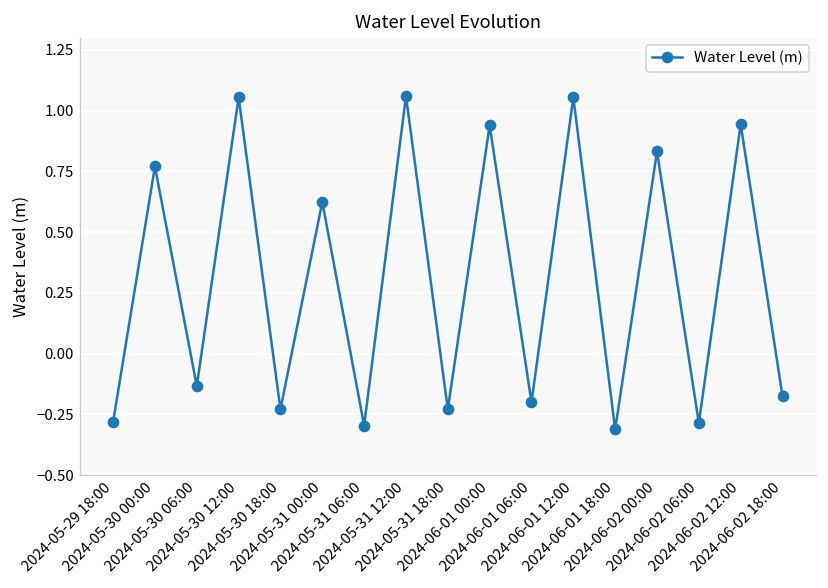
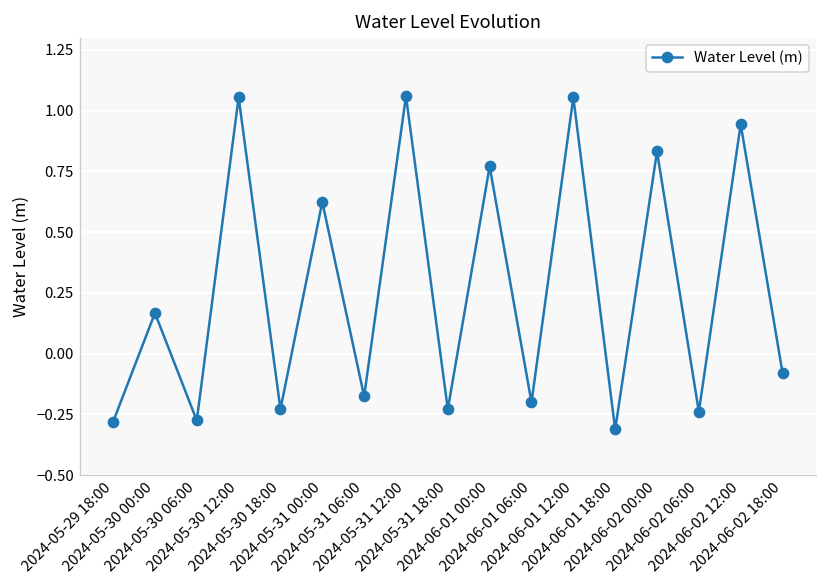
  {
    "2024-05-29 18:00": -0.28,
-   "2024-05-30 00:00": 0.77,
-   "2024-05-30 06:00": -0.13,
+   "2024-05-30 00:00": 0.17,
+   "2024-05-30 06:00": -0.27,
    "2024-05-30 12:00": 1.05,
    "2024-05-30 18:00": -0.23,
    "2024-05-31 00:00": 0.62,
-   "2024-05-31 06:00": -0.30,
+   "2024-05-31 06:00": -0.18,
    "2024-05-31 12:00": 1.06,
    "2024-05-31 18:00": -0.23,
-   "2024-06-01 00:00": 0.94,
+   "2024-06-01 00:00": 0.77,
    "2024-06-01 06:00": -0.20,
    "2024-06-01 12:00": 1.05,
    "2024-06-01 18:00": -0.31,
    "2024-06-02 00:00": 0.83,
-   "2024-06-02 06:00": -0.29,
+   "2024-06-02 06:00": -0.24,
    "2024-06-02 12:00": 0.94,
-   "2024-06-02 18:00": -0.18
+   "2024-06-02 18:00": -0.08
  }
